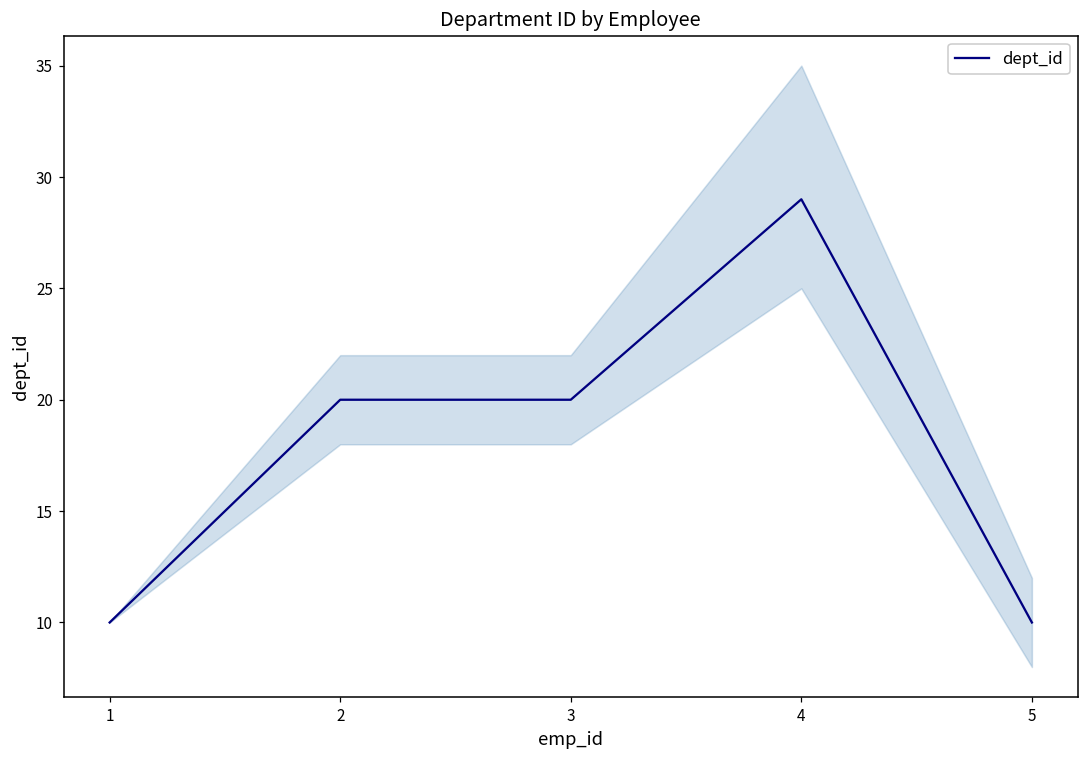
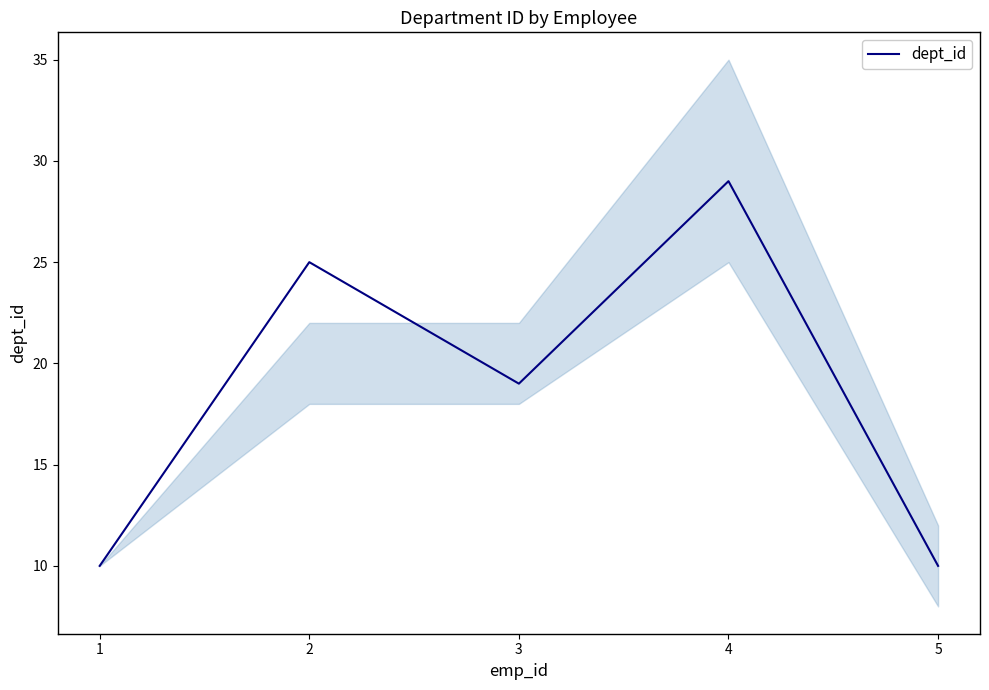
  {
    "dept_id": {
-     "2": 20,
-     "3": 20,
+     "2": 25,
+     "3": 19,
      "4": 29,
      "5": 10
    }
  }
